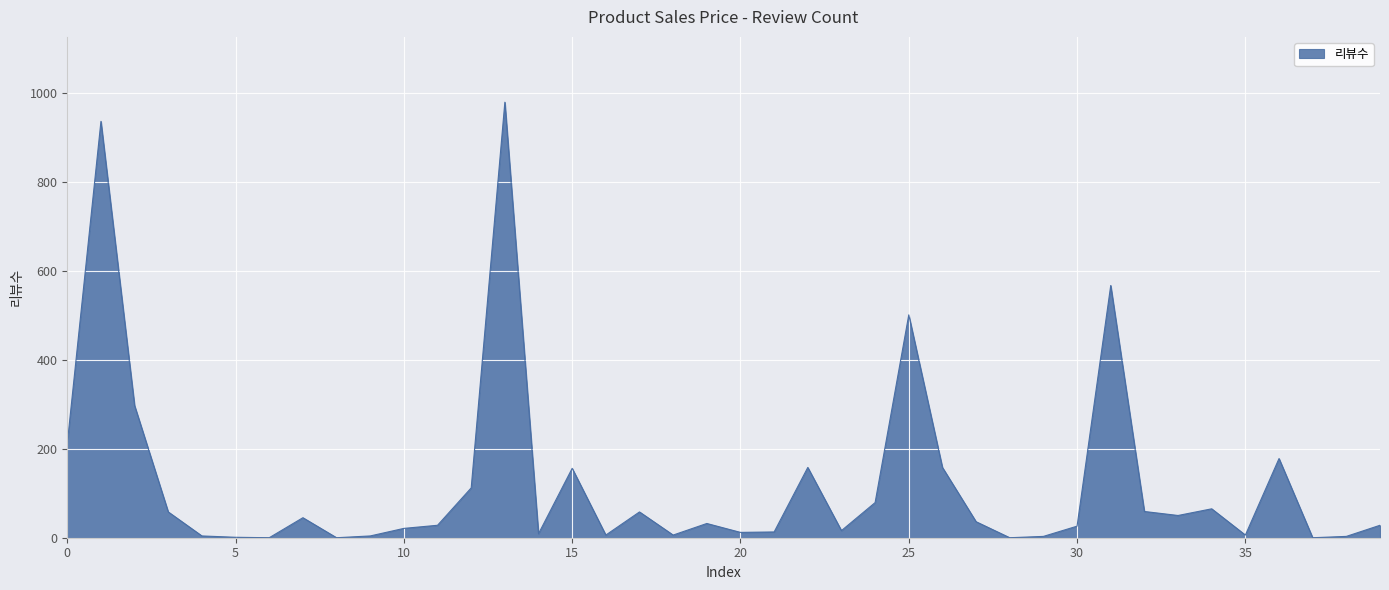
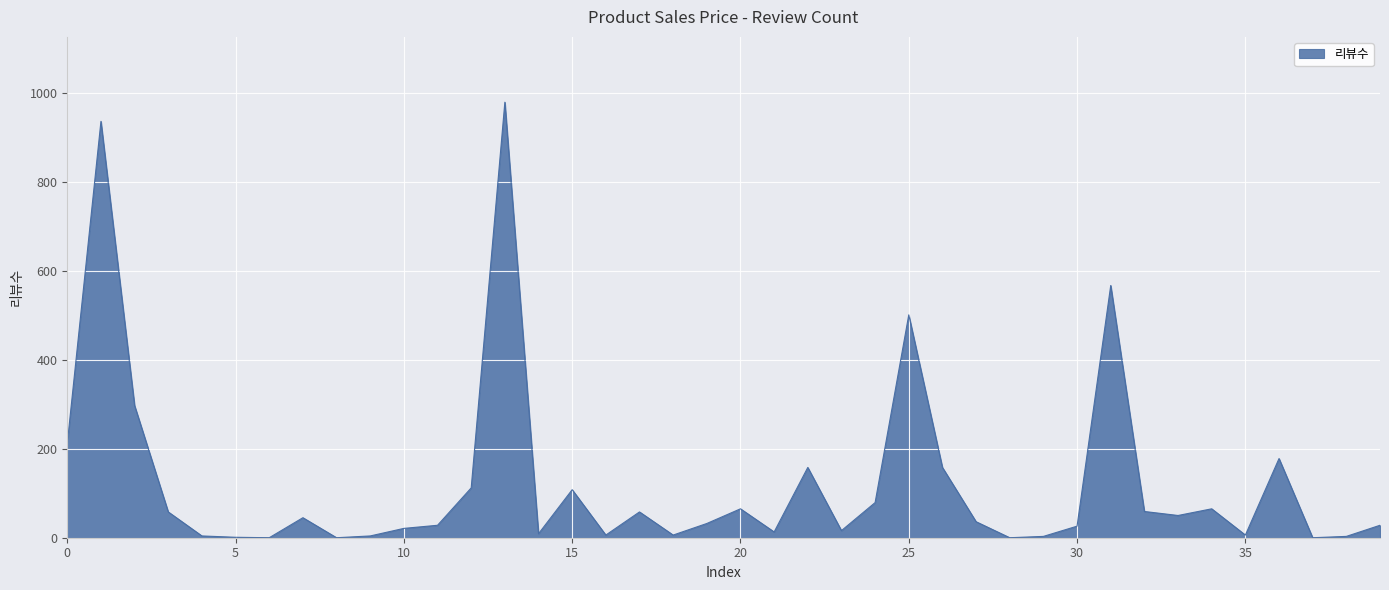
  {
    "0": 210,
    "5": 0,
    "10": 20,
-   "15": 160,
-   "20": 10,
+   "15": 110,
+   "20": 70,
    "25": 500,
    "30": 30,
    "35": 10
  }
